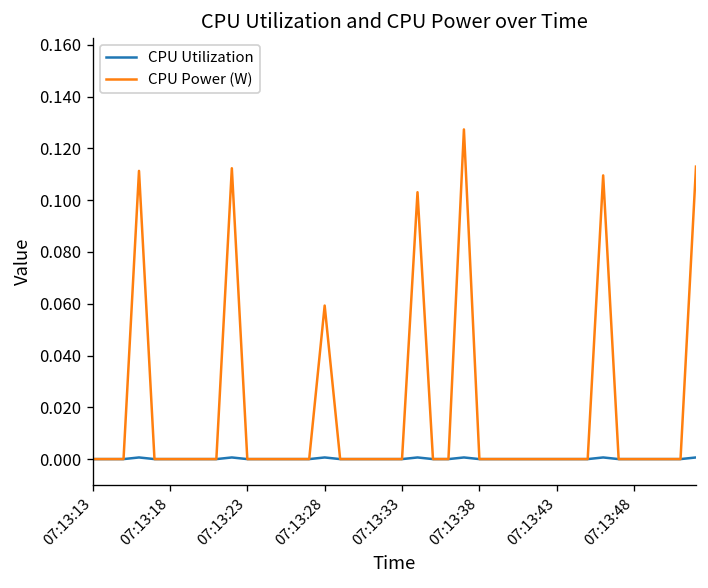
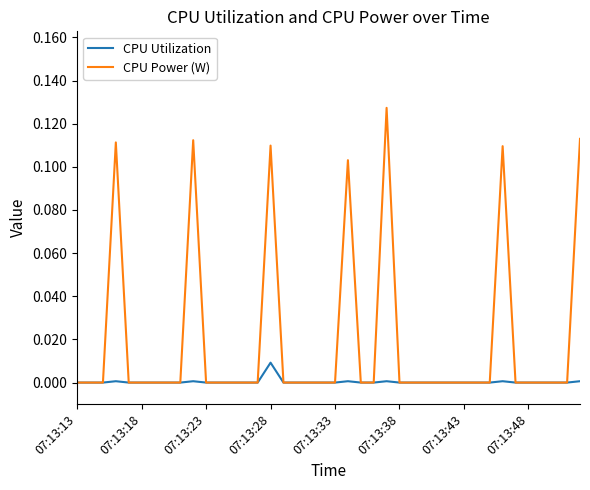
  {
    "CPU Utilization": {
-     "07:13:28": 0.001
+     "07:13:28": 0.009
    },
    "CPU Power (W)": {
-     "07:13:28": 0.059
+     "07:13:28": 0.110
    }
  }
